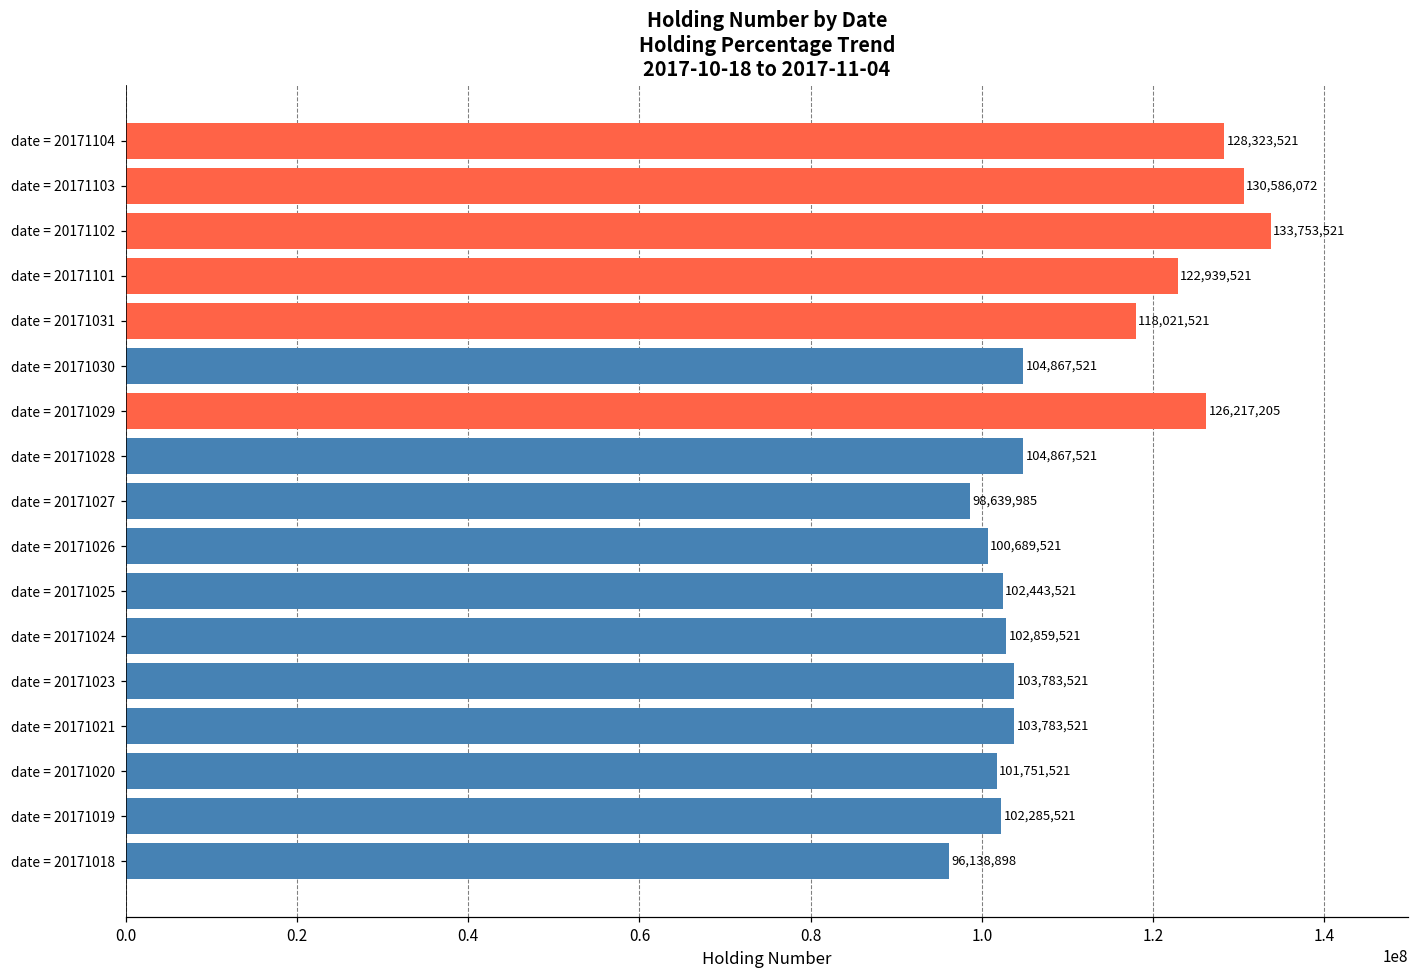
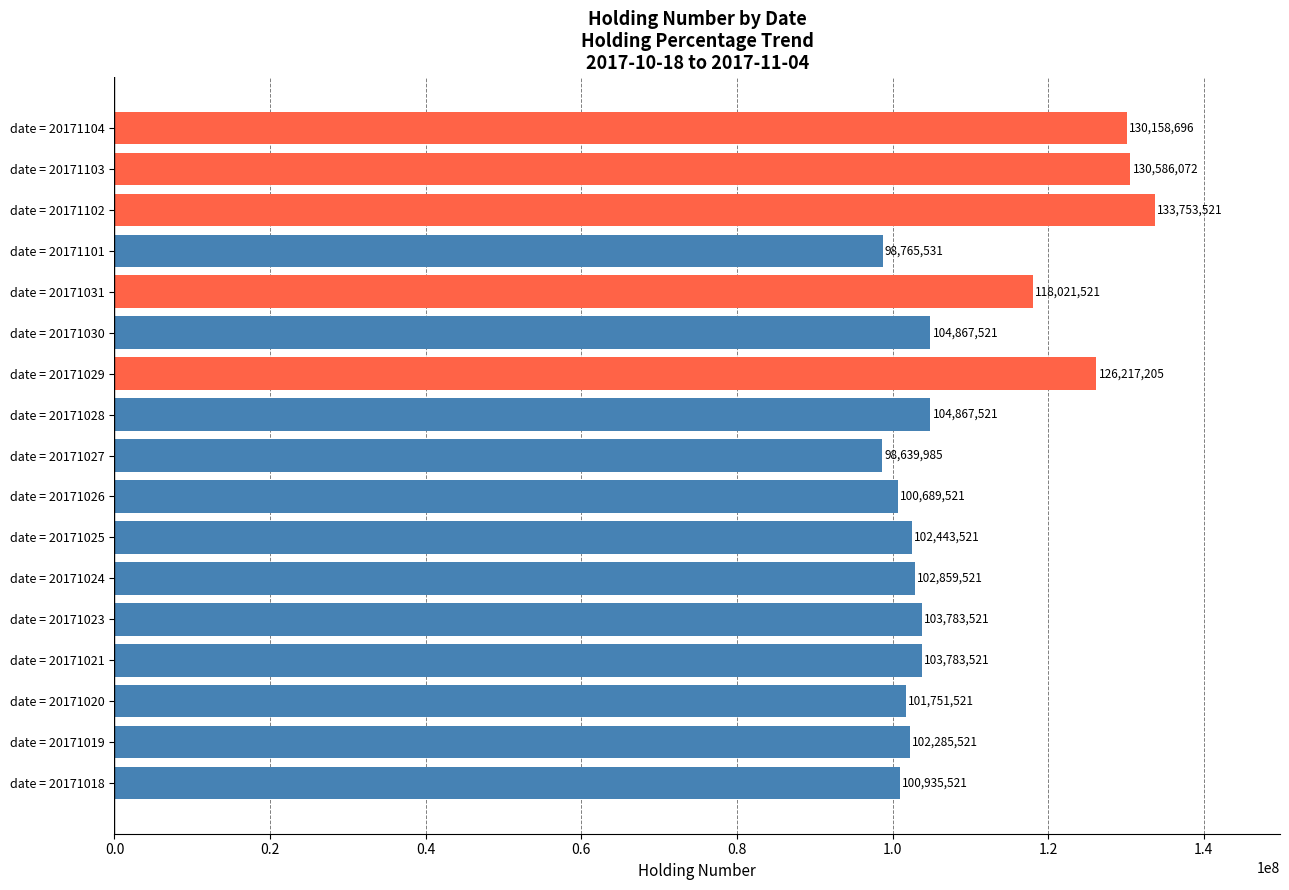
  {
-   "date = 20171104": "128,323,521",
+   "date = 20171104": "130,158,696",
    "date = 20171103": "130,586,072",
    "date = 20171102": "133,753,521",
-   "date = 20171101": "122,939,521",
+   "date = 20171101": "98,765,531",
    "date = 20171031": "118,021,521",
    "date = 20171030": "104,867,521",
    "date = 20171029": "126,217,205",
    "date = 20171028": "104,867,521",
    "date = 20171027": "98,639,985",
    "date = 20171026": "100,689,521",
    "date = 20171025": "102,443,521",
    "date = 20171024": "102,859,521",
    "date = 20171023": "103,783,521",
    "date = 20171021": "103,783,521",
    "date = 20171020": "101,751,521",
    "date = 20171019": "102,285,521",
-   "date = 20171018": "96,138,898"
+   "date = 20171018": "100,935,521"
  }
